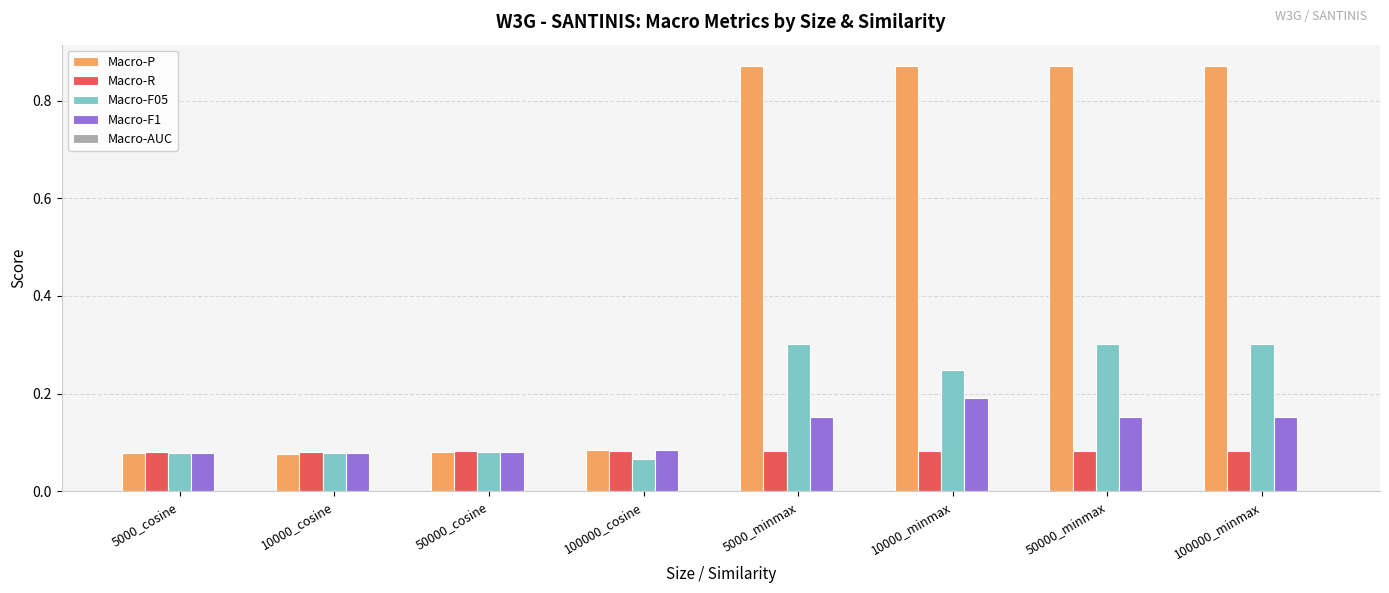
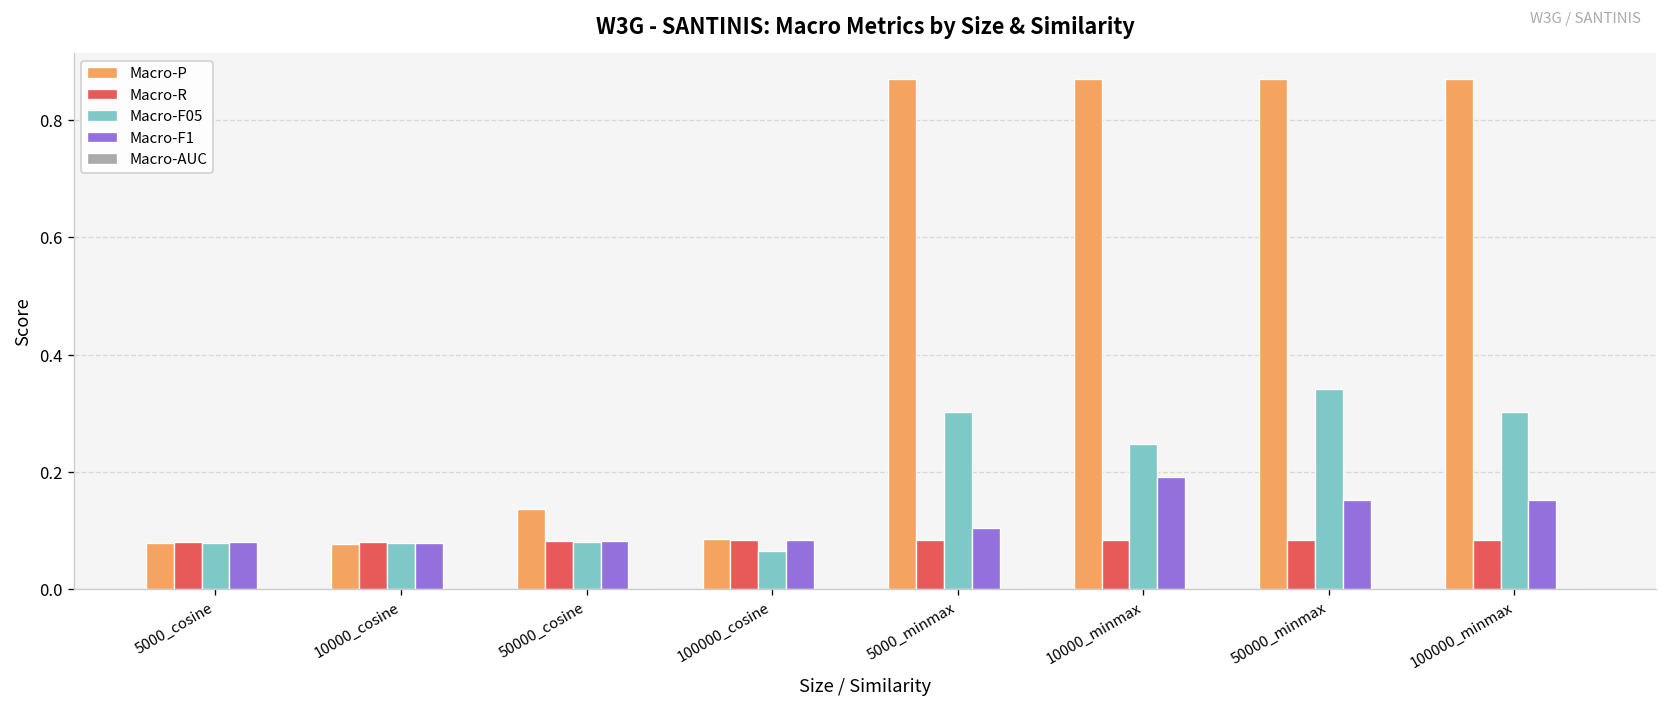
  {
    "Macro-P": {
      "5000_cosine": 0.08,
      "10000_cosine": 0.08,
-     "50000_cosine": 0.08,
+     "50000_cosine": 0.14,
      "100000_cosine": 0.08,
      "5000_minmax": 0.87,
      "10000_minmax": 0.87,
      "50000_minmax": 0.87,
      "100000_minmax": 0.87
    },
    "Macro-R": {
      "5000_cosine": 0.08,
      "10000_cosine": 0.08,
      "50000_cosine": 0.08,
      "100000_cosine": 0.08,
      "5000_minmax": 0.08,
      "10000_minmax": 0.08,
      "50000_minmax": 0.08,
      "100000_minmax": 0.08
    },
    "Macro-F05": {
      "5000_cosine": 0.08,
      "10000_cosine": 0.08,
      "50000_cosine": 0.08,
      "100000_cosine": 0.07,
      "5000_minmax": 0.30,
      "10000_minmax": 0.25,
-     "50000_minmax": 0.30,
+     "50000_minmax": 0.34,
      "100000_minmax": 0.30
    },
    "Macro-F1": {
      "5000_cosine": 0.08,
      "10000_cosine": 0.08,
      "50000_cosine": 0.08,
      "100000_cosine": 0.08,
-     "5000_minmax": 0.15,
+     "5000_minmax": 0.10,
      "10000_minmax": 0.19,
      "50000_minmax": 0.15,
      "100000_minmax": 0.15
    },
    "Macro-AUC": {
      "5000_cosine": 0.00,
      "10000_cosine": 0.00,
      "50000_cosine": 0.00,
      "100000_cosine": 0.00,
      "5000_minmax": 0.00,
      "10000_minmax": 0.00,
      "50000_minmax": 0.00,
      "100000_minmax": 0.00
    }
  }
